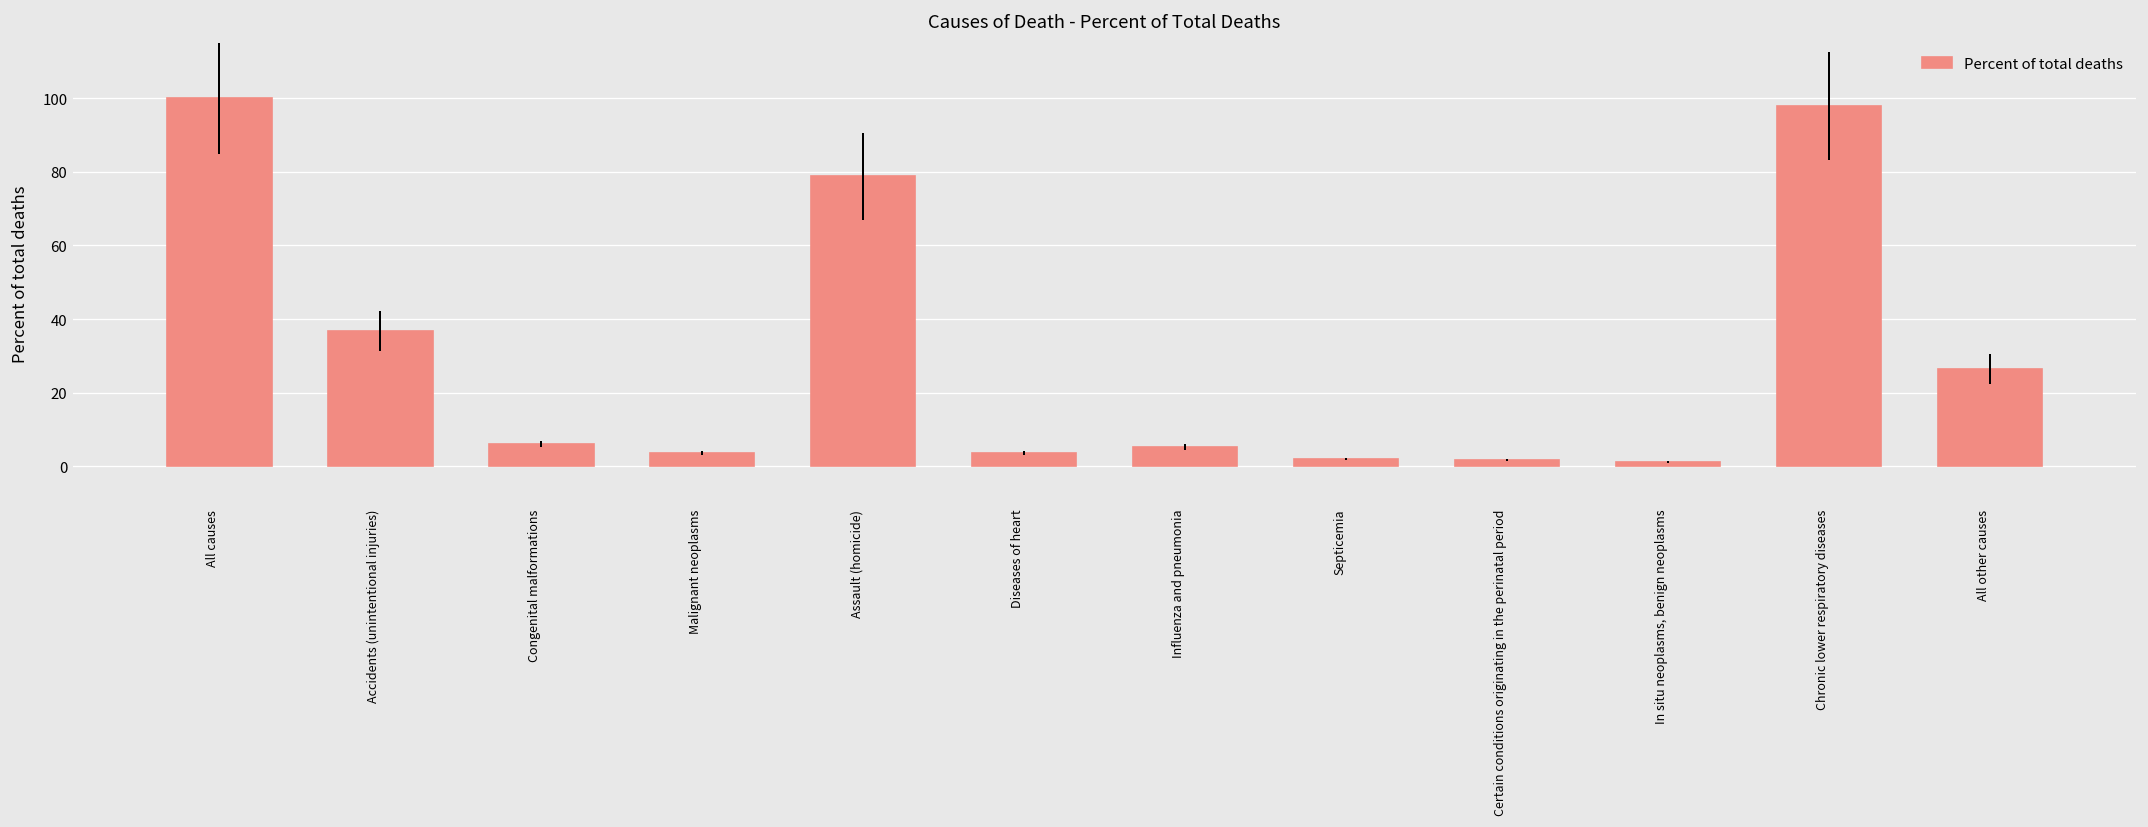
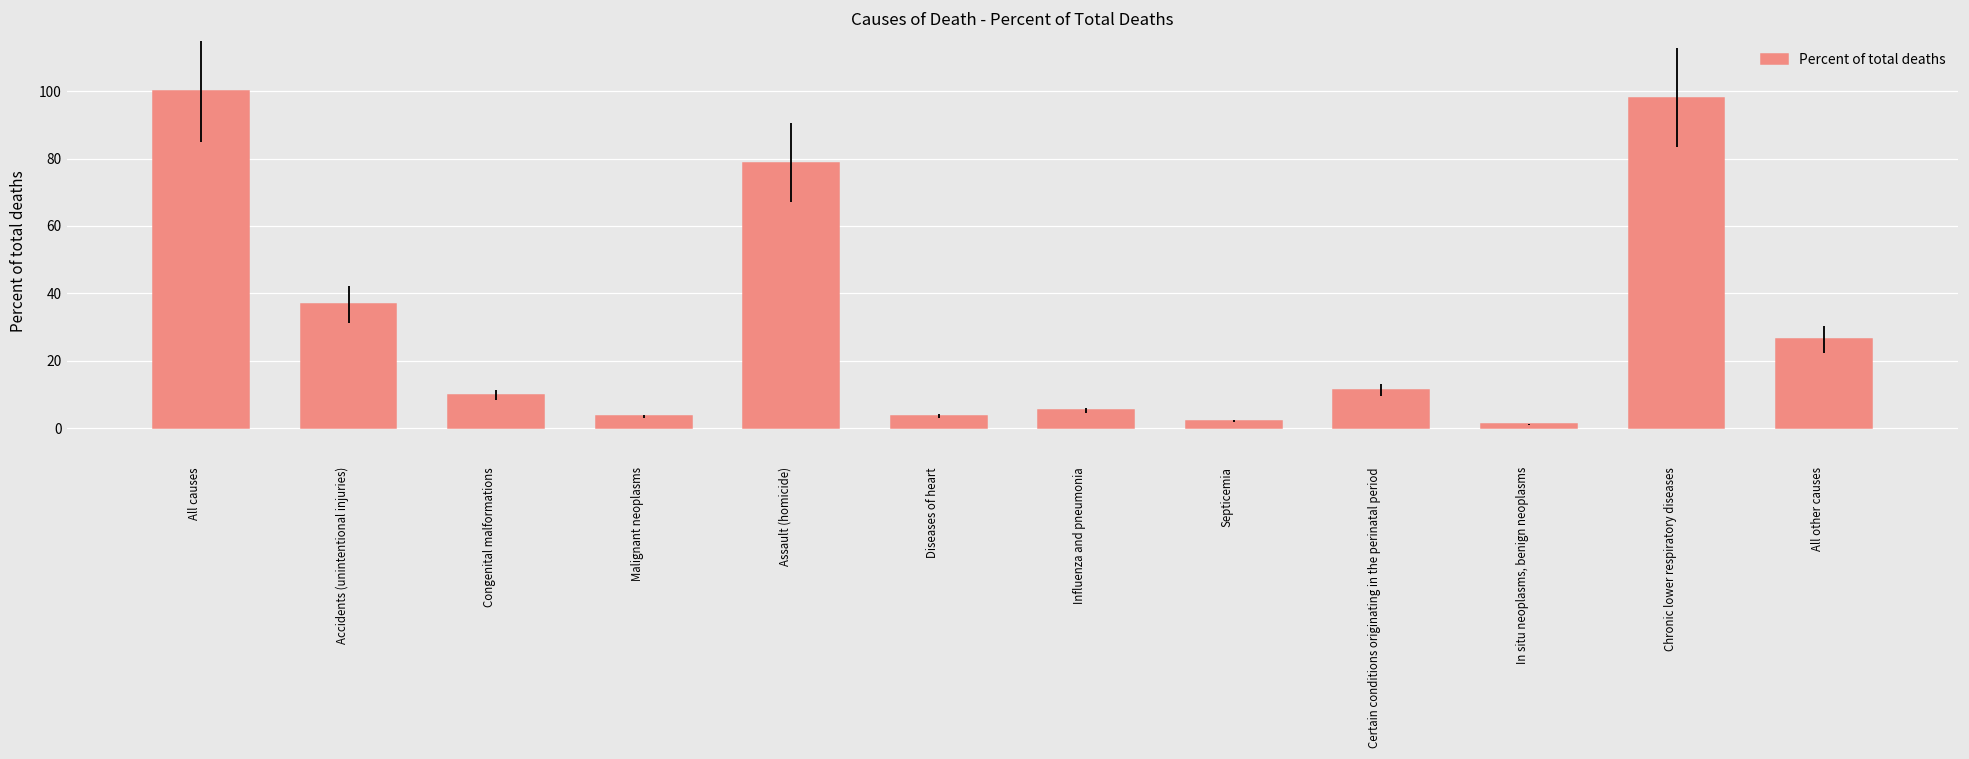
  {
    "All causes": 100,
    "Accidents (unintentional injuries)": 37,
-   "Congenital malformations": 6,
+   "Congenital malformations": 10,
    "Malignant neoplasms": 4,
    "Assault (homicide)": 79,
    "Diseases of heart": 4,
    "Influenza and pneumonia": 5,
    "Septicemia": 2,
-   "Certain conditions originating in the perinatal period": 2,
+   "Certain conditions originating in the perinatal period": 11,
    "In situ neoplasms, benign neoplasms": 1,
    "Chronic lower respiratory diseases": 98,
    "All other causes": 26
  }
